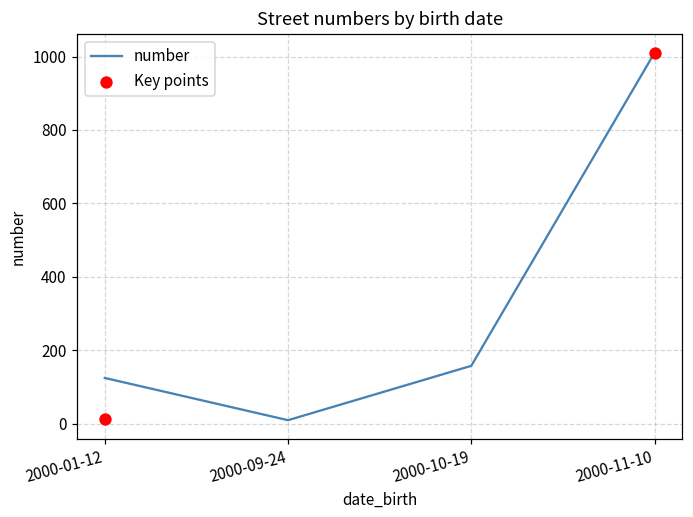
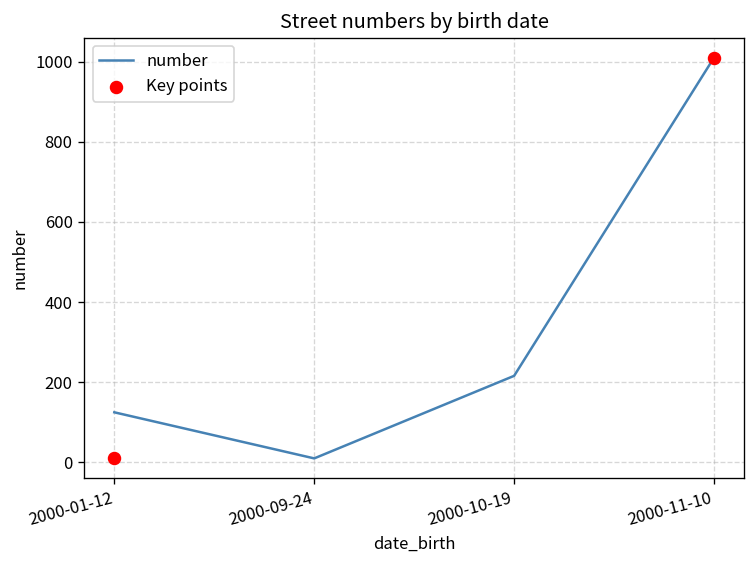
  {
    "number": {
      "2000-01-12": 130,
      "2000-09-24": 10,
-     "2000-10-19": 160
+     "2000-10-19": 220
    }
  }
